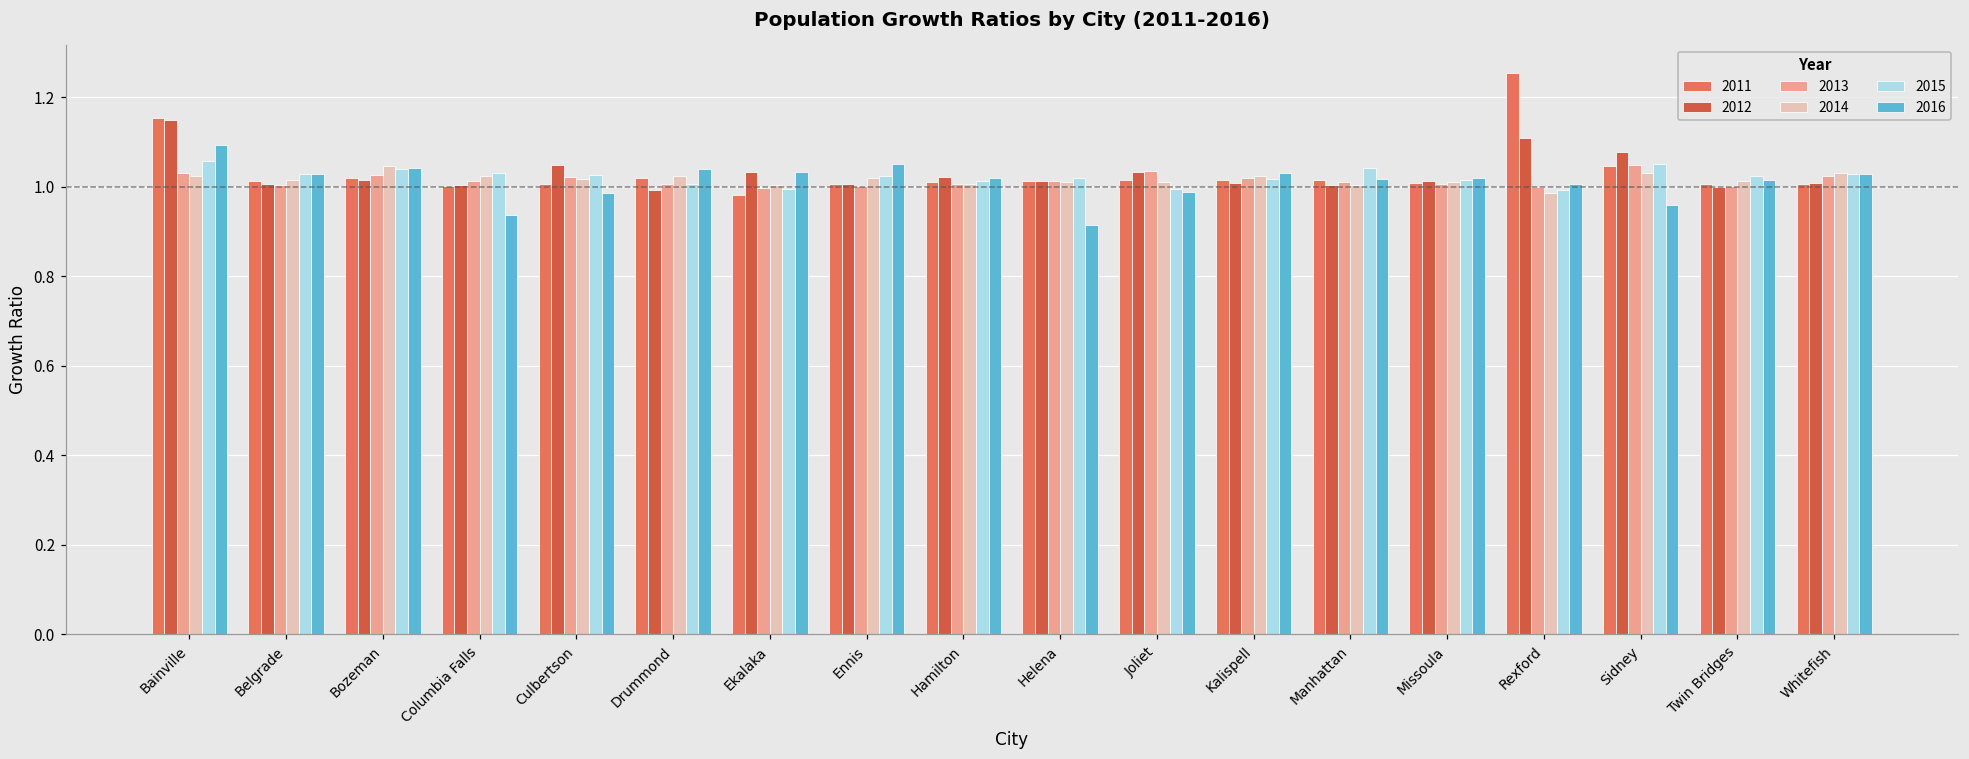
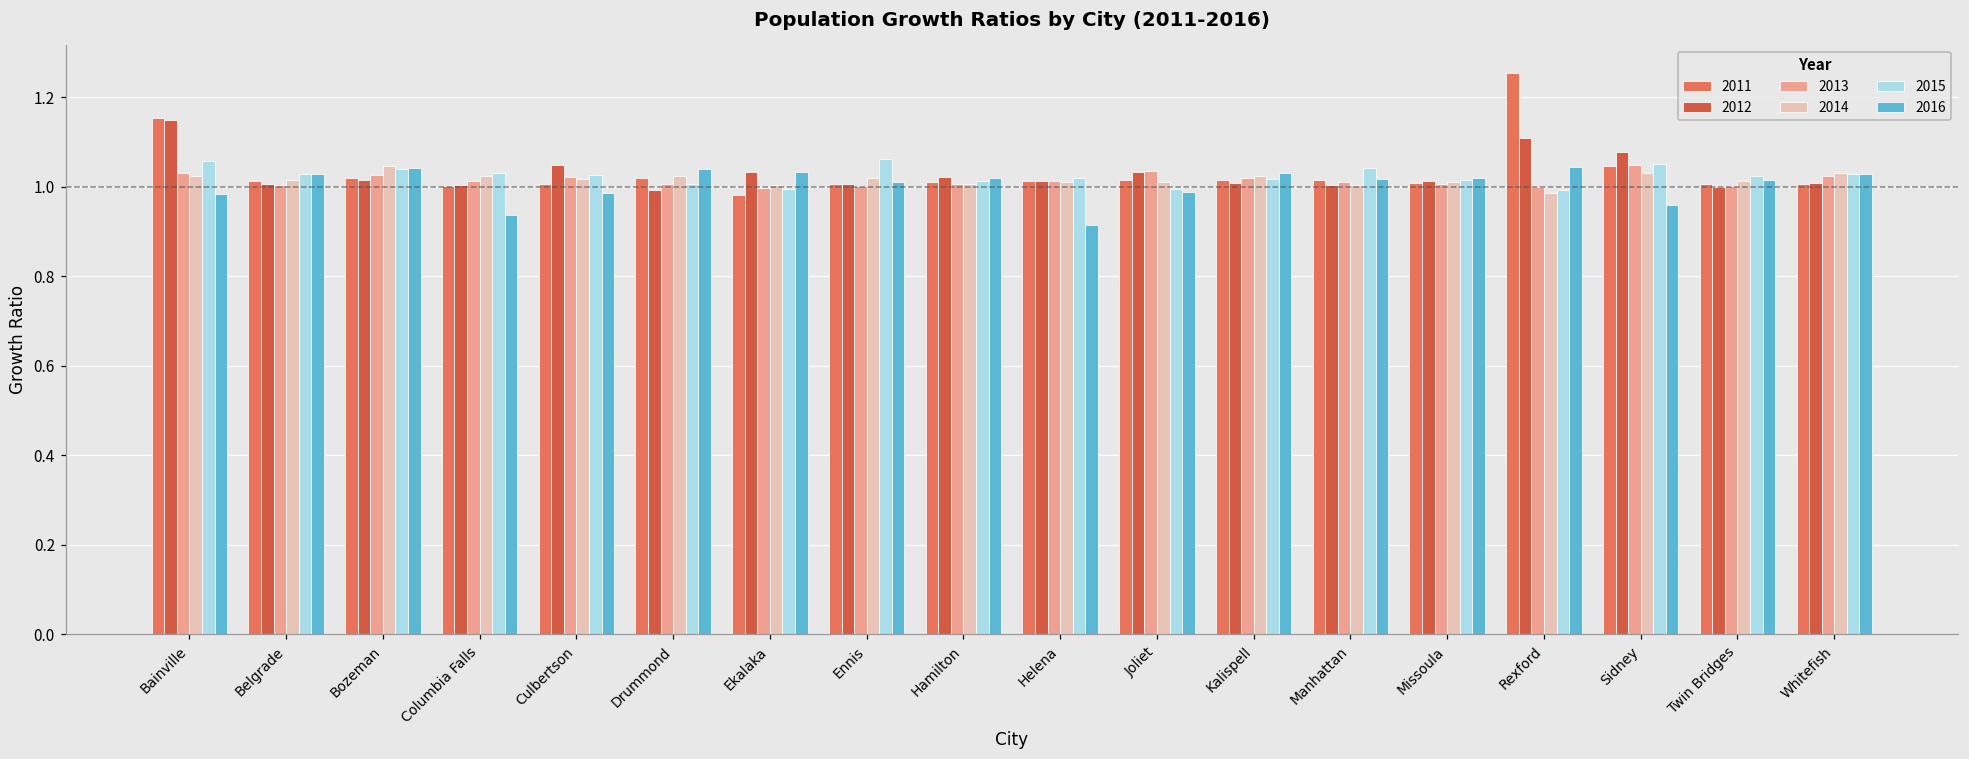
  {
    "2015": {
      "Bainville": 1.06,
      "Belgrade": 1.03,
      "Bozeman": 1.04,
      "Columbia Falls": 1.03,
      "Culbertson": 1.03,
      "Drummond": 1.01,
      "Ekalaka": 0.99,
-     "Ennis": 1.02,
+     "Ennis": 1.06,
      "Hamilton": 1.01,
      "Helena": 1.02,
      "Joliet": 1.00,
      "Kalispell": 1.02,
      "Manhattan": 1.04,
      "Missoula": 1.02,
      "Rexford": 0.99,
      "Sidney": 1.05,
      "Twin Bridges": 1.02,
      "Whitefish": 1.03
    },
    "2016": {
-     "Bainville": 1.09,
+     "Bainville": 0.98,
      "Belgrade": 1.03,
      "Bozeman": 1.04,
      "Columbia Falls": 0.94,
      "Culbertson": 0.99,
      "Drummond": 1.04,
      "Ekalaka": 1.03,
-     "Ennis": 1.05,
+     "Ennis": 1.01,
      "Hamilton": 1.02,
      "Helena": 0.91,
      "Joliet": 0.99,
      "Kalispell": 1.03,
      "Manhattan": 1.02,
      "Missoula": 1.02,
-     "Rexford": 1.01,
+     "Rexford": 1.04,
      "Sidney": 0.96,
      "Twin Bridges": 1.02,
      "Whitefish": 1.03
    }
  }
